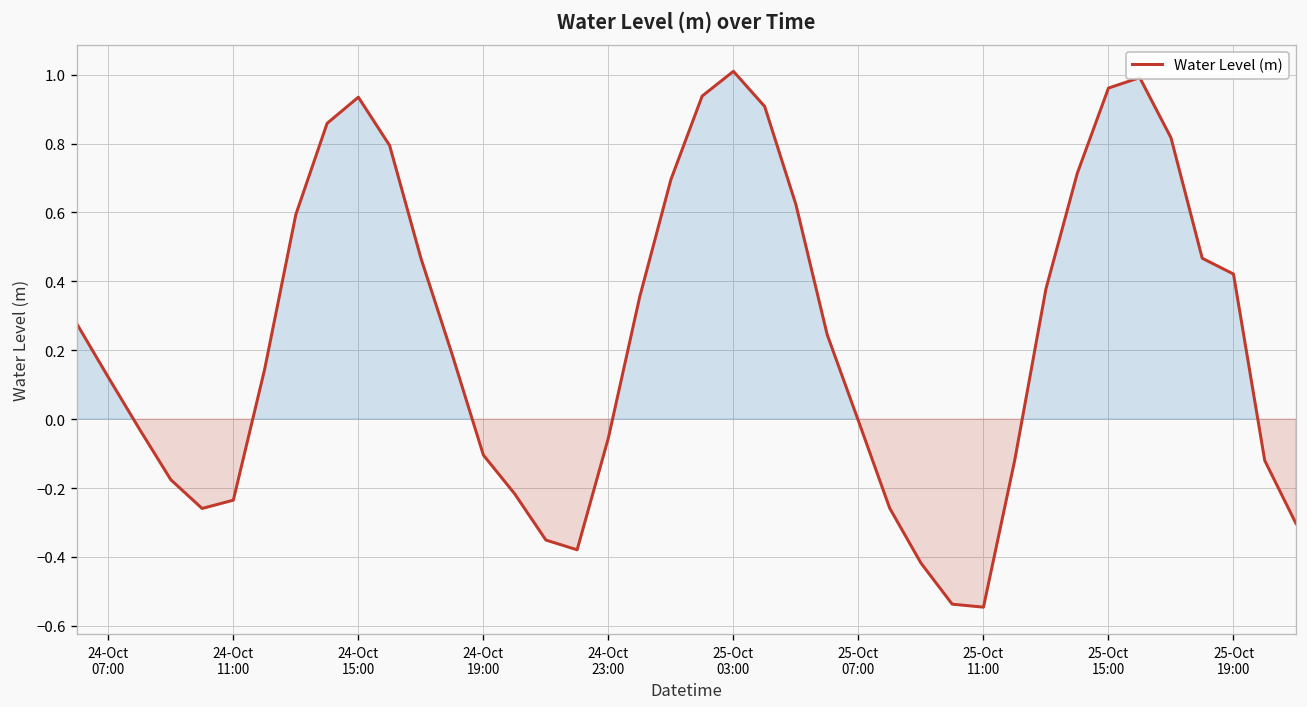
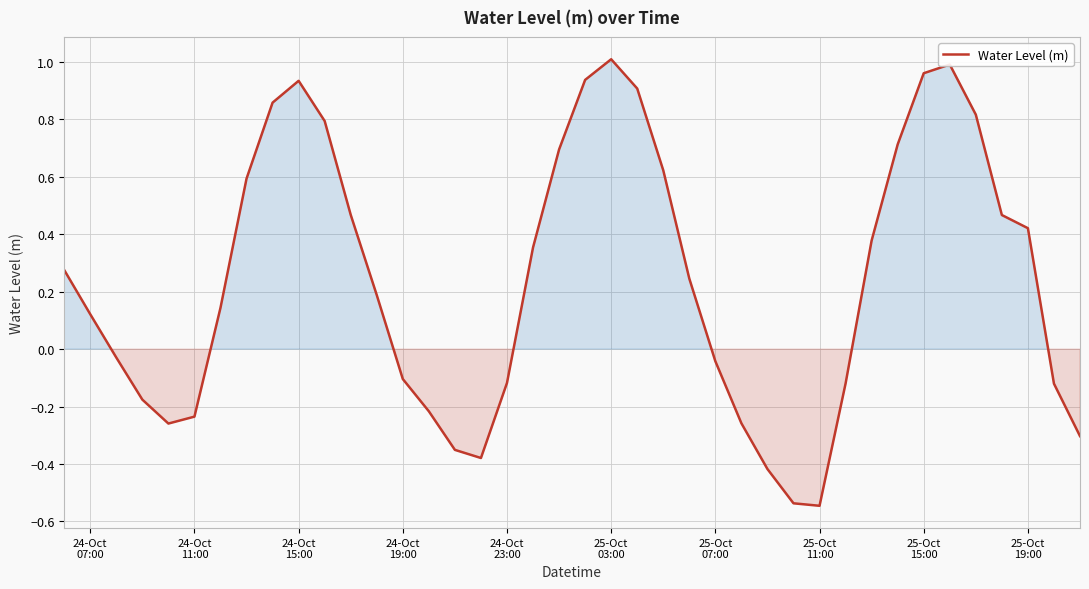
  {
    "24-Oct 07:00": 0.12,
    "24-Oct 11:00": -0.24,
    "24-Oct 15:00": 0.93,
    "24-Oct 19:00": -0.10,
-   "24-Oct 23:00": -0.05,
+   "24-Oct 23:00": -0.12,
    "25-Oct 03:00": 1.01,
-   "25-Oct 07:00": -0.01,
+   "25-Oct 07:00": -0.04,
    "25-Oct 11:00": -0.55,
    "25-Oct 15:00": 0.96,
    "25-Oct 19:00": 0.42
  }
